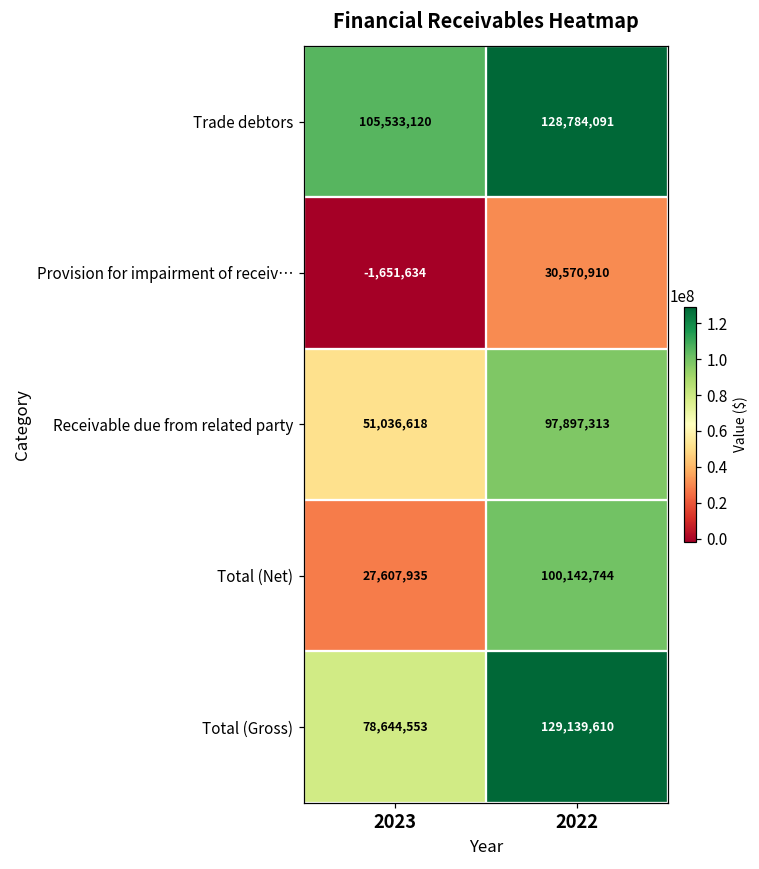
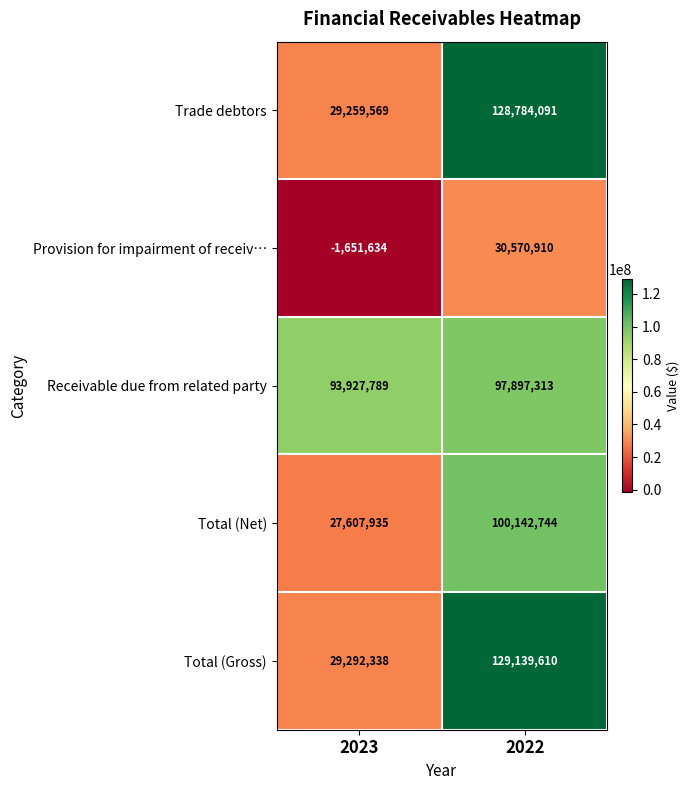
  {
    "Trade debtors": {
-     "2023": "105,533,120",
+     "2023": "29,259,569",
      "2022": "128,784,091"
    },
    "Provision for impairment of receiv…": {
      "2023": "-1,651,634",
      "2022": "30,570,910"
    },
    "Receivable due from related party": {
-     "2023": "51,036,618",
+     "2023": "93,927,789",
      "2022": "97,897,313"
    },
    "Total (Net)": {
      "2023": "27,607,935",
      "2022": "100,142,744"
    },
    "Total (Gross)": {
-     "2023": "78,644,553",
+     "2023": "29,292,338",
      "2022": "129,139,610"
    }
  }
